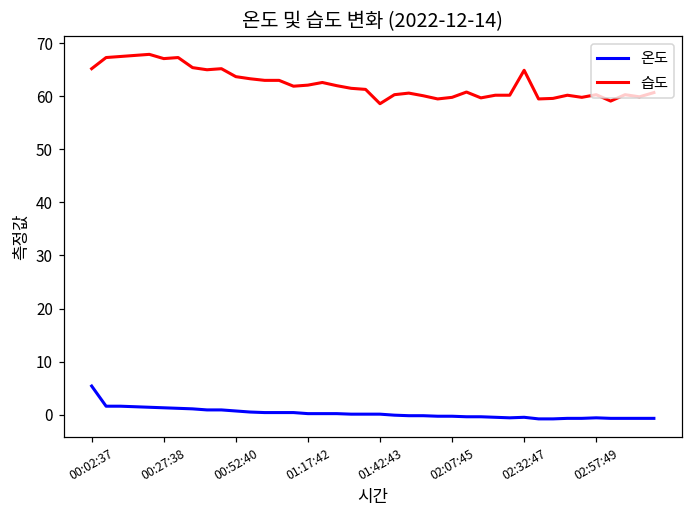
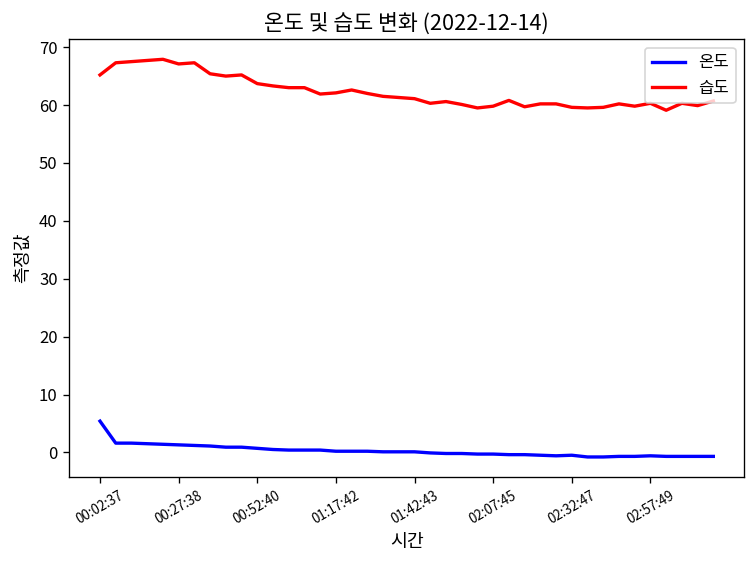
  {
    "온도": {
      "00:02:37": 5,
      "00:27:38": 1,
      "00:52:40": 1,
      "01:17:42": 0,
      "01:42:43": 0,
      "02:07:45": 0,
      "02:32:47": 0,
      "02:57:49": -1
    },
    "습도": {
      "00:02:37": 65,
      "00:27:38": 67,
      "00:52:40": 64,
      "01:17:42": 62,
-     "01:42:43": 59,
+     "01:42:43": 61,
      "02:07:45": 60,
-     "02:32:47": 65,
+     "02:32:47": 60,
      "02:57:49": 60
    }
  }
